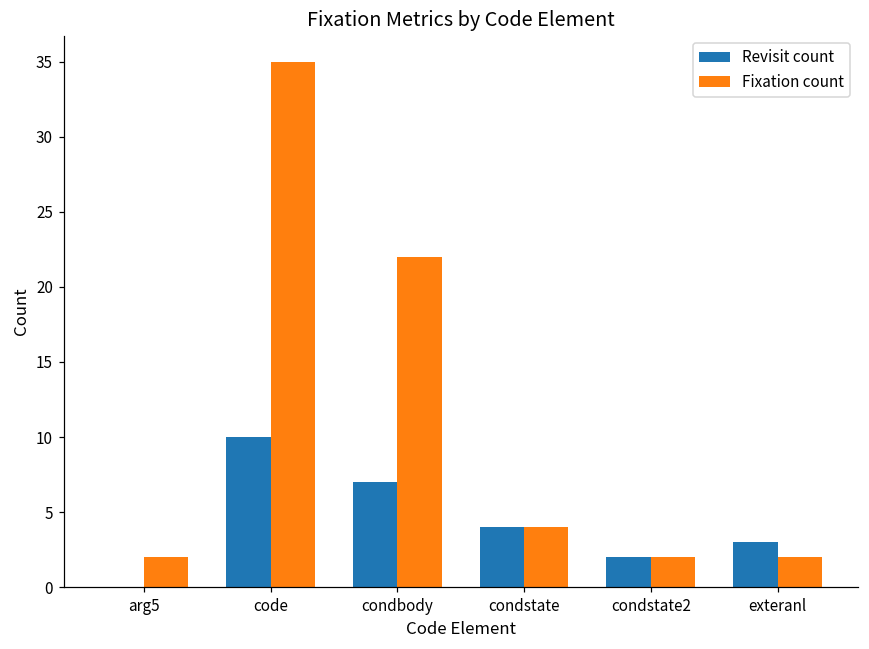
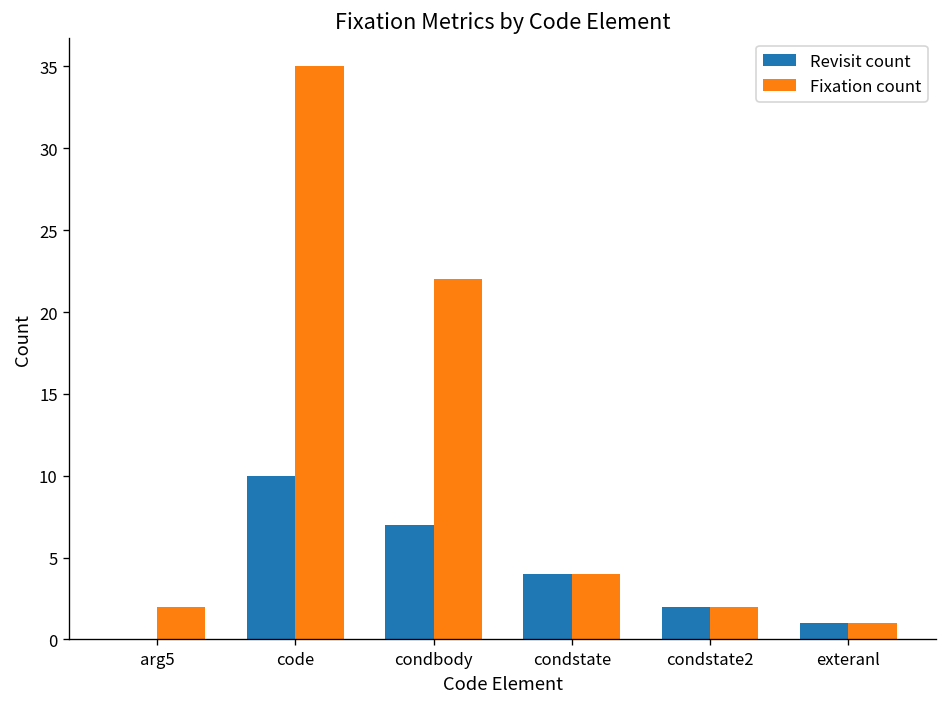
  {
    "Revisit count": {
      "arg5": 0,
      "code": 10,
      "condbody": 7,
      "condstate": 4,
      "condstate2": 2,
-     "exteranl": 3
+     "exteranl": 1
    },
    "Fixation count": {
      "arg5": 2,
      "code": 35,
      "condbody": 22,
      "condstate": 4,
      "condstate2": 2,
-     "exteranl": 2
+     "exteranl": 1
    }
  }
